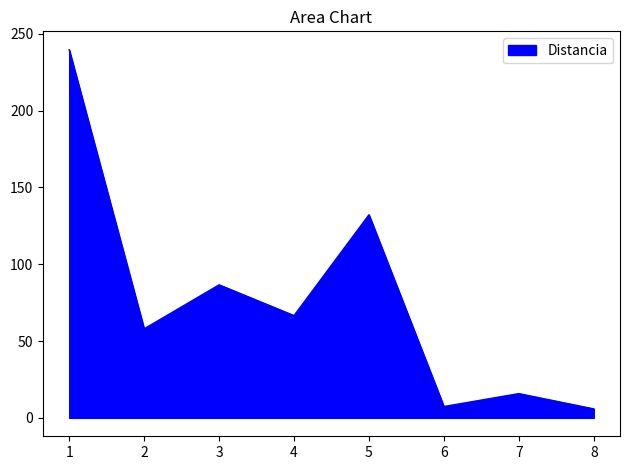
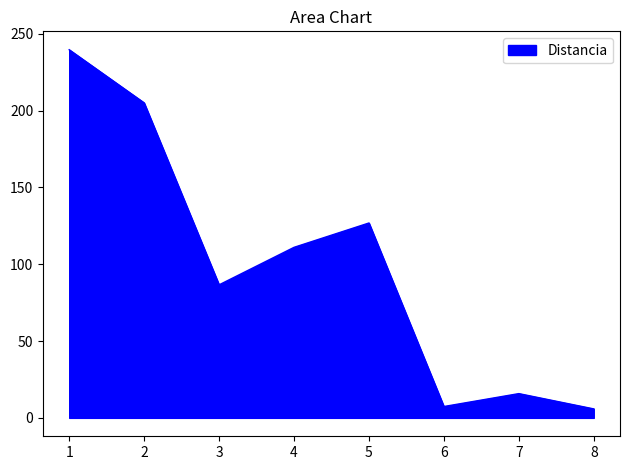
  {
    "1": 240,
-   "2": 58,
+   "2": 205,
    "3": 87,
-   "4": 67,
-   "5": 132,
+   "4": 111,
+   "5": 127,
    "6": 7,
    "7": 16,
    "8": 6
  }
